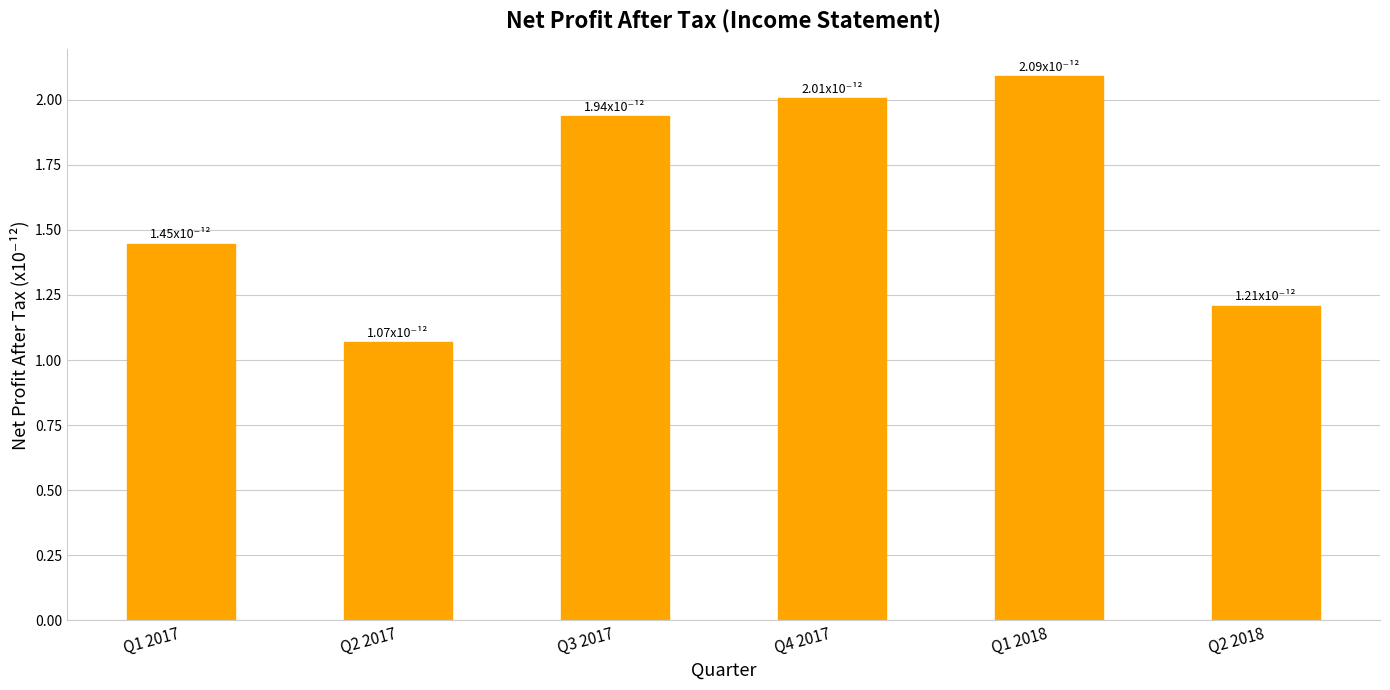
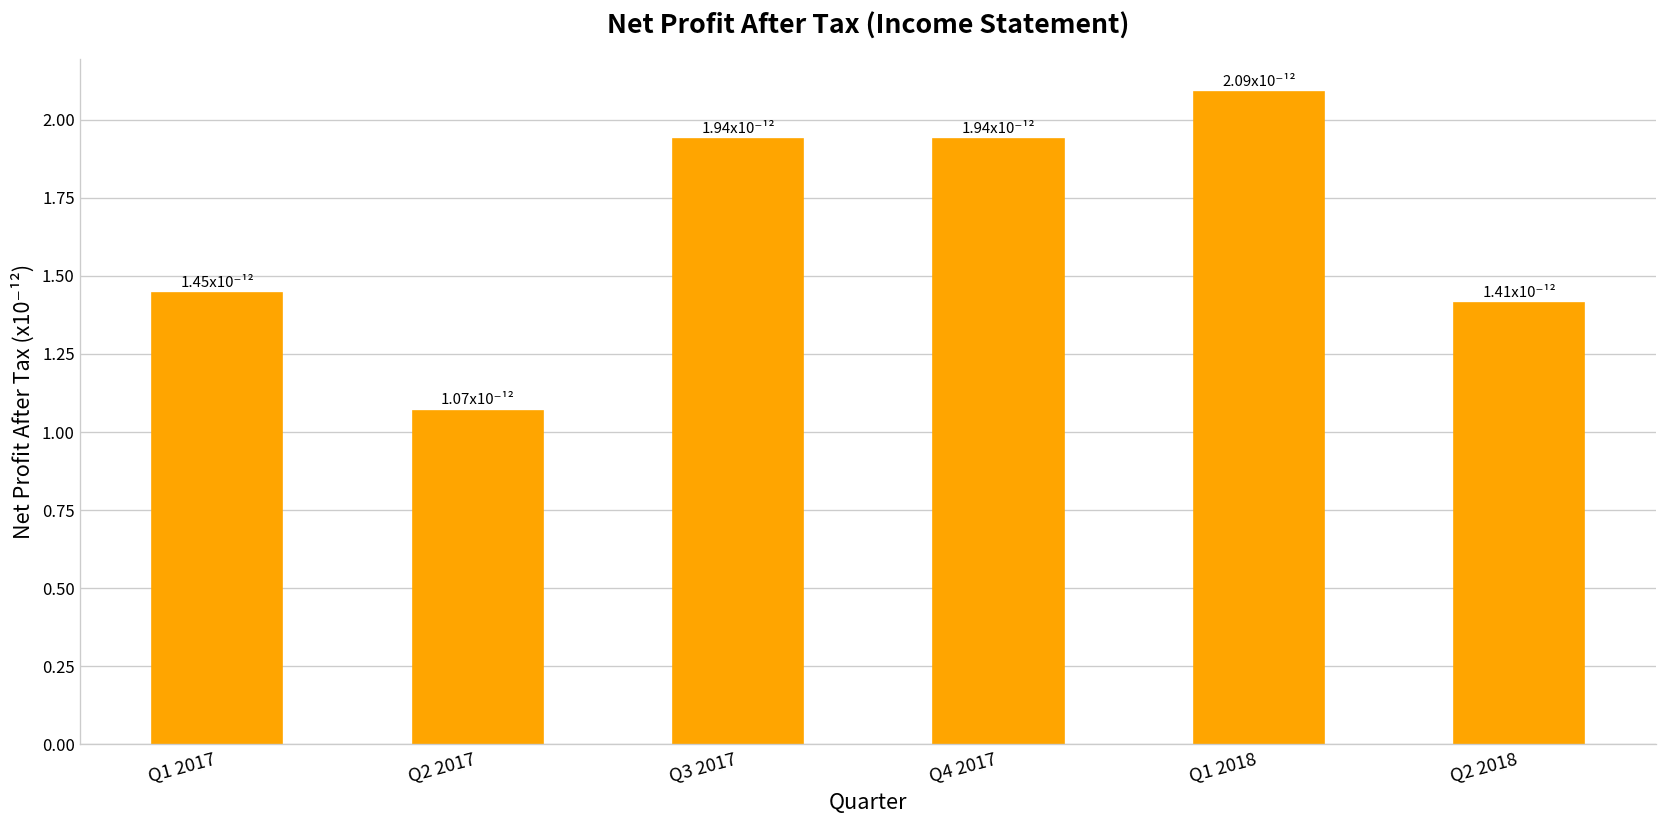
  {
    "Q1 2017": "1.45x10⁻¹²",
    "Q2 2017": "1.07x10⁻¹²",
    "Q3 2017": "1.94x10⁻¹²",
-   "Q4 2017": "2.01x10⁻¹²",
+   "Q4 2017": "1.94x10⁻¹²",
    "Q1 2018": "2.09x10⁻¹²",
-   "Q2 2018": "1.21x10⁻¹²"
+   "Q2 2018": "1.41x10⁻¹²"
  }
